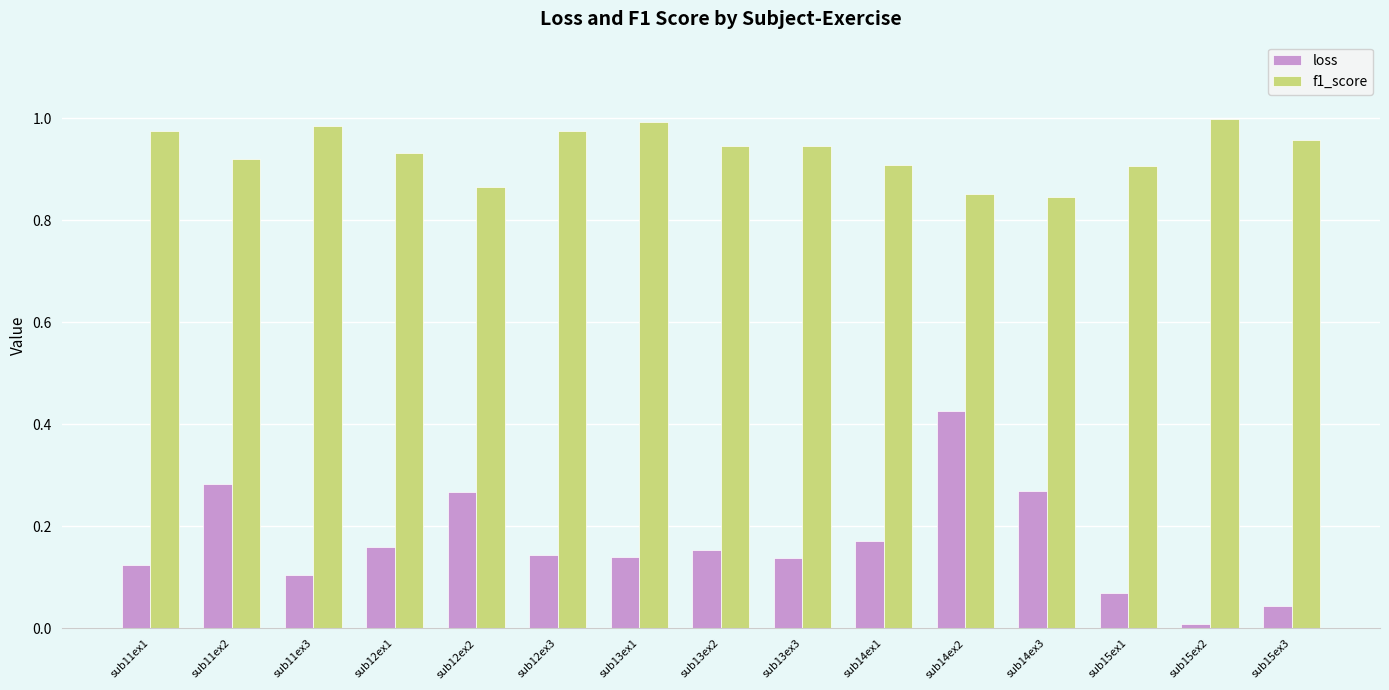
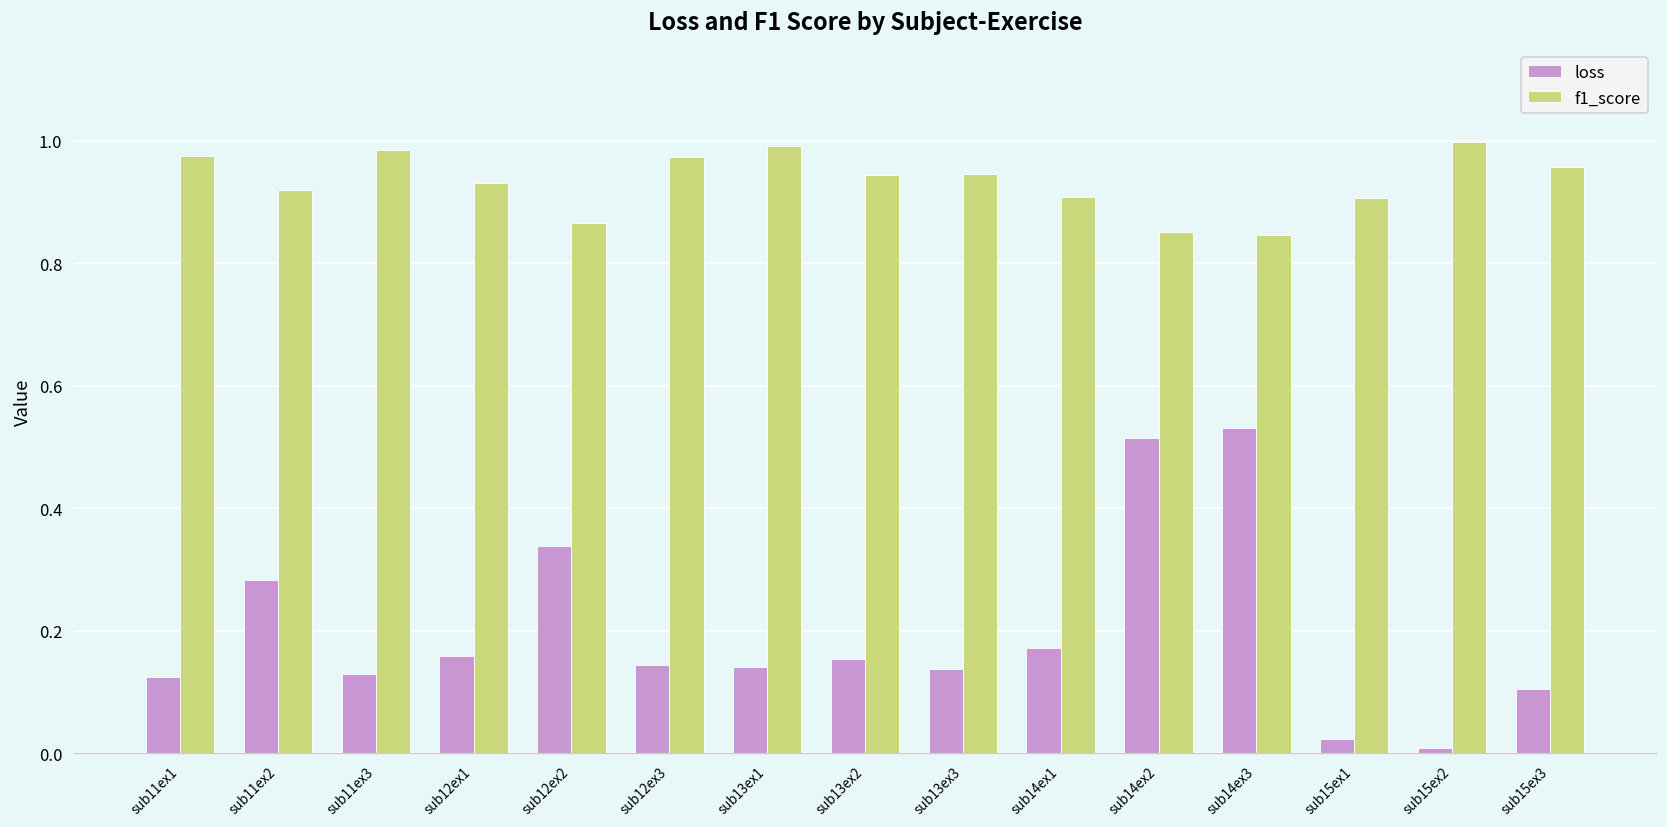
  {
    "loss": {
      "sub11ex1": 0.12,
      "sub11ex2": 0.28,
-     "sub11ex3": 0.10,
+     "sub11ex3": 0.13,
      "sub12ex1": 0.16,
-     "sub12ex2": 0.27,
+     "sub12ex2": 0.34,
      "sub12ex3": 0.14,
      "sub13ex1": 0.14,
      "sub13ex2": 0.15,
      "sub13ex3": 0.14,
      "sub14ex1": 0.17,
-     "sub14ex2": 0.43,
-     "sub14ex3": 0.27,
-     "sub15ex1": 0.07,
+     "sub14ex2": 0.52,
+     "sub14ex3": 0.53,
+     "sub15ex1": 0.02,
      "sub15ex2": 0.01,
-     "sub15ex3": 0.04
+     "sub15ex3": 0.10
    },
    "f1_score": {
      "sub11ex1": 0.98,
      "sub11ex2": 0.92,
      "sub11ex3": 0.98,
      "sub12ex1": 0.93,
      "sub12ex2": 0.87,
      "sub12ex3": 0.97,
      "sub13ex1": 0.99,
      "sub13ex2": 0.94,
      "sub13ex3": 0.95,
      "sub14ex1": 0.91,
      "sub14ex2": 0.85,
      "sub14ex3": 0.85,
      "sub15ex1": 0.91,
      "sub15ex2": 1.00,
      "sub15ex3": 0.96
    }
  }
